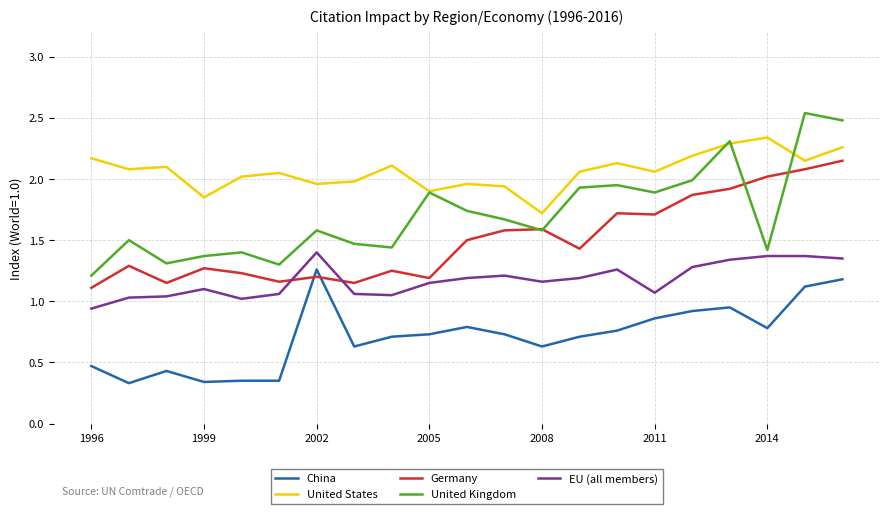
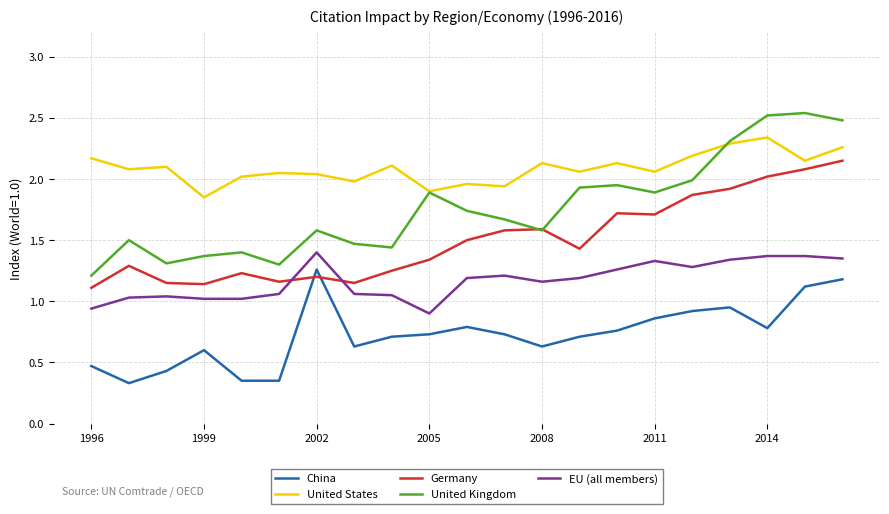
  {
    "China": {
      "1996": 0.47,
-     "1999": 0.34,
+     "1999": 0.60,
      "2002": 1.26,
      "2005": 0.73,
      "2008": 0.63,
      "2011": 0.86,
      "2014": 0.78
    },
    "United States": {
      "1996": 2.17,
      "1999": 1.85,
-     "2002": 1.96,
-     "2008": 1.72,
+     "2002": 2.04,
+     "2008": 2.13,
      "2011": 2.06,
      "2014": 2.34
    },
    "Germany": {
      "1996": 1.11,
-     "1999": 1.27,
+     "1999": 1.14,
      "2002": 1.20,
-     "2005": 1.19,
+     "2005": 1.34,
      "2011": 1.71,
      "2014": 2.02
    },
    "United Kingdom": {
      "1996": 1.21,
      "1999": 1.37,
      "2002": 1.58,
      "2011": 1.89,
-     "2014": 1.42
+     "2014": 2.52
    },
    "EU (all members)": {
      "1996": 0.94,
-     "1999": 1.10,
+     "1999": 1.02,
      "2002": 1.40,
-     "2005": 1.15,
+     "2005": 0.90,
      "2008": 1.16,
-     "2011": 1.07,
+     "2011": 1.33,
      "2014": 1.37
    }
  }
